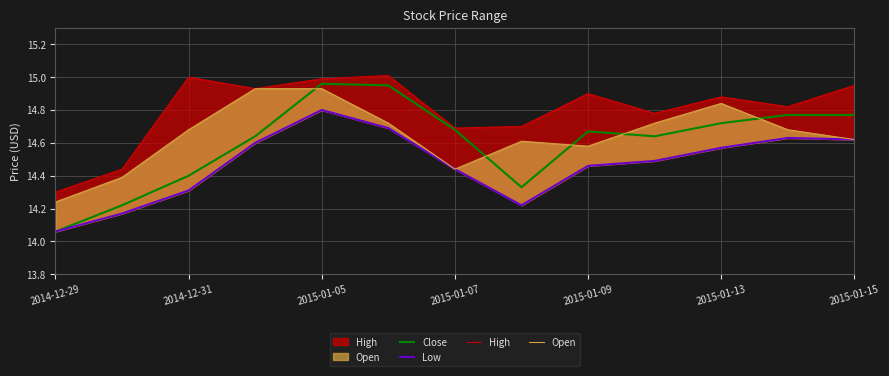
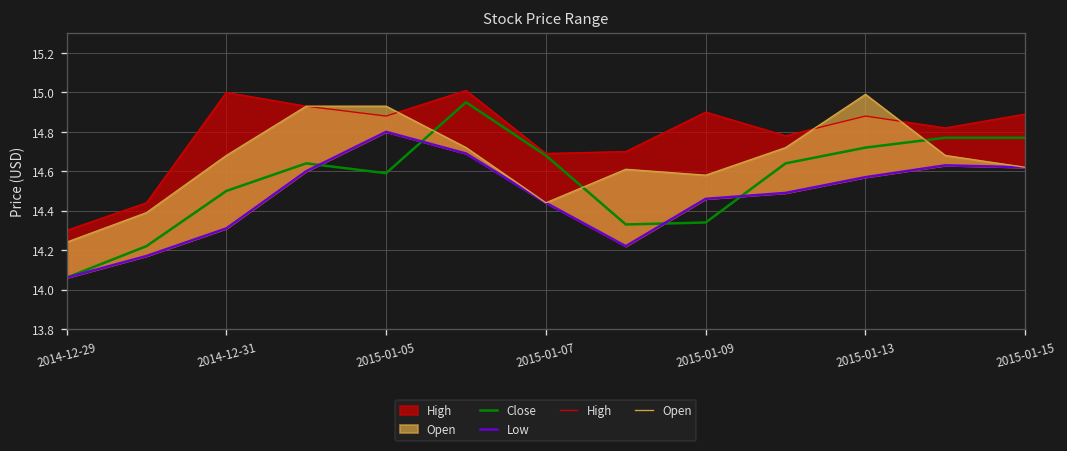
  {
    "Close": {
-     "2014-12-31": 14.4,
-     "2015-01-05": 14.96,
-     "2015-01-09": 14.67,
+     "2014-12-31": 14.5,
+     "2015-01-05": 14.59,
+     "2015-01-09": 14.34,
      "2015-01-13": 14.72,
      "2015-01-15": 14.77
    },
    "Low": {
      "2014-12-31": 14.31,
      "2015-01-05": 14.80,
      "2015-01-09": 14.46,
      "2015-01-13": 14.57
    },
    "High": {
      "2014-12-29": 14.30,
      "2014-12-31": 15.00,
-     "2015-01-05": 14.99,
+     "2015-01-05": 14.88,
      "2015-01-09": 14.90,
      "2015-01-13": 14.88,
-     "2015-01-15": 14.95
+     "2015-01-15": 14.89
    },
    "Open": {
      "2014-12-29": 14.24,
      "2014-12-31": 14.68,
      "2015-01-05": 14.93,
      "2015-01-09": 14.58,
-     "2015-01-13": 14.84
+     "2015-01-13": 14.99
    }
  }
